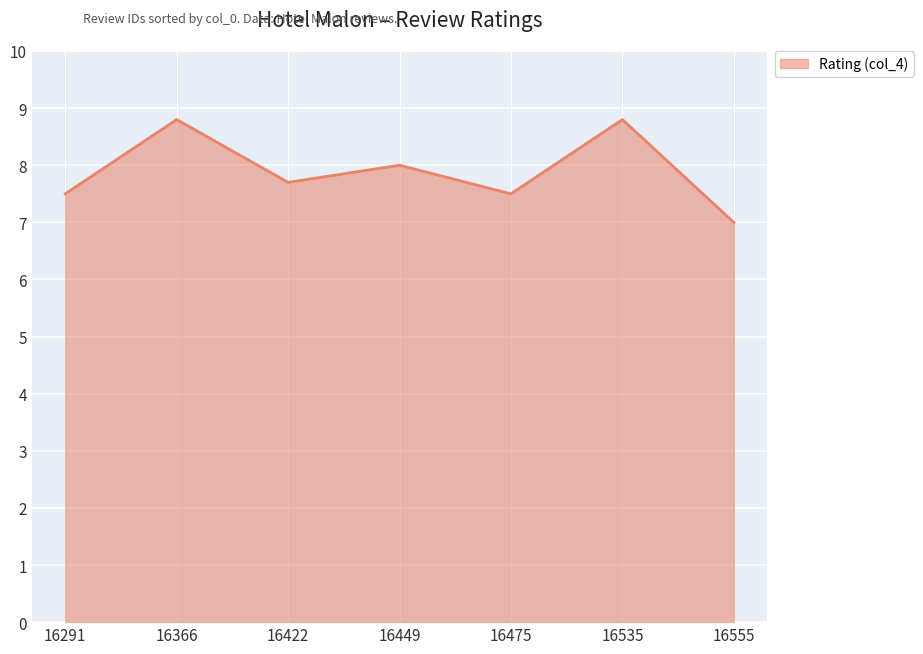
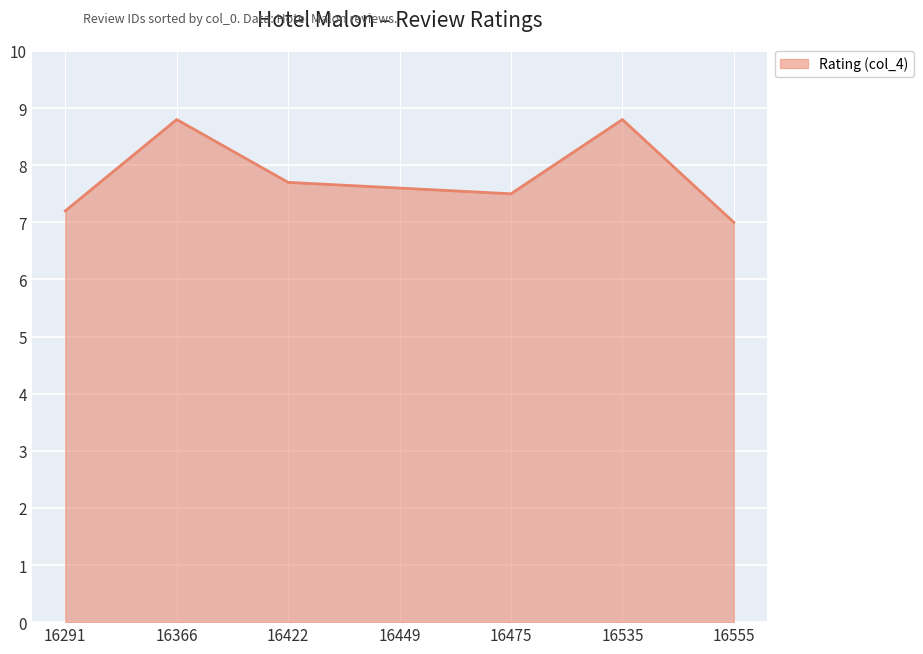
  {
-   "16291": 7.5,
+   "16291": 7.2,
    "16366": 8.8,
    "16422": 7.7,
-   "16449": 8.0,
+   "16449": 7.6,
    "16475": 7.5,
    "16535": 8.8,
    "16555": 7.0
  }
